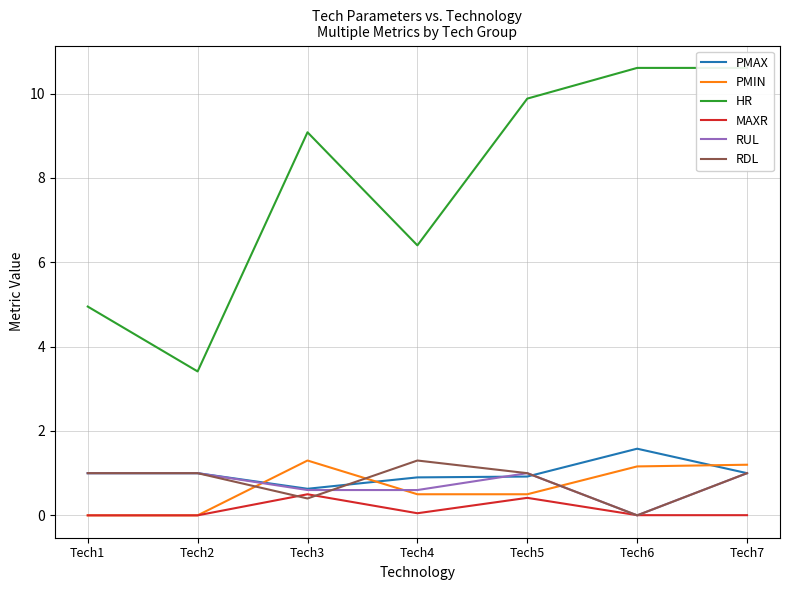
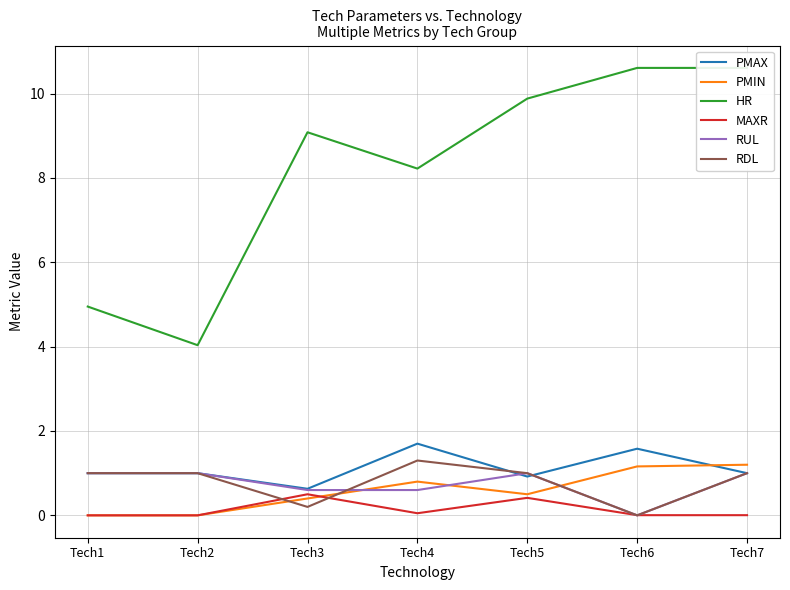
  {
    "PMAX": {
-     "Tech4": 0.9,
+     "Tech4": 1.7,
      "Tech5": 0.9,
      "Tech6": 1.6
    },
    "PMIN": {
-     "Tech3": 1.3,
-     "Tech4": 0.5,
+     "Tech3": 0.4,
+     "Tech4": 0.8,
      "Tech5": 0.5,
      "Tech6": 1.2,
      "Tech7": 1.2
    },
    "HR": {
      "Tech1": 5.0,
-     "Tech2": 3.4,
+     "Tech2": 4.0,
      "Tech3": 9.1,
-     "Tech4": 6.4,
+     "Tech4": 8.2,
      "Tech5": 9.9,
      "Tech6": 10.6
    },
    "MAXR": {
      "Tech3": 0.5,
      "Tech4": 0.1,
      "Tech5": 0.4,
      "Tech7": 0.0
    },
    "RUL": {
      "Tech4": 0.6
    },
    "RDL": {
-     "Tech3": 0.4,
+     "Tech3": 0.2,
      "Tech4": 1.3
    }
  }
